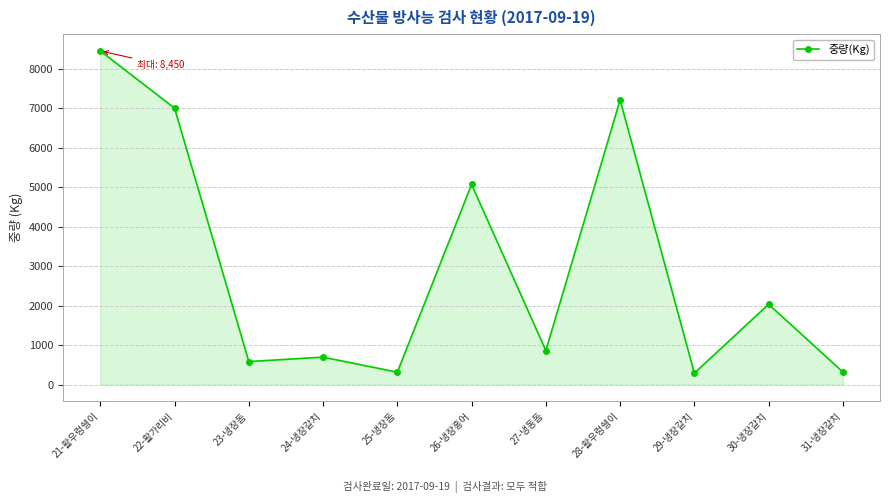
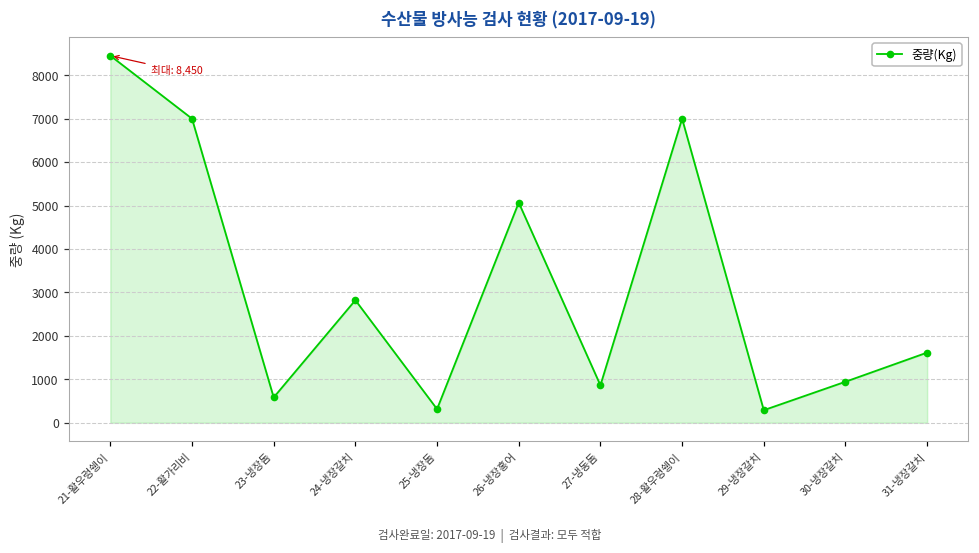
  {
    "22-활가리비": 7000,
    "23-냉장돔": 600,
-   "24-냉장갈치": 700,
+   "24-냉장갈치": 2800,
    "25-냉장돔": 300,
    "26-냉장홍어": 5100,
    "27-냉동돔": 900,
-   "28-활우렁쉥이": 7200,
+   "28-활우렁쉥이": 7000,
    "29-냉장갈치": 300,
-   "30-냉장갈치": 2000,
-   "31-냉장갈치": 300
+   "30-냉장갈치": 900,
+   "31-냉장갈치": 1600
  }
